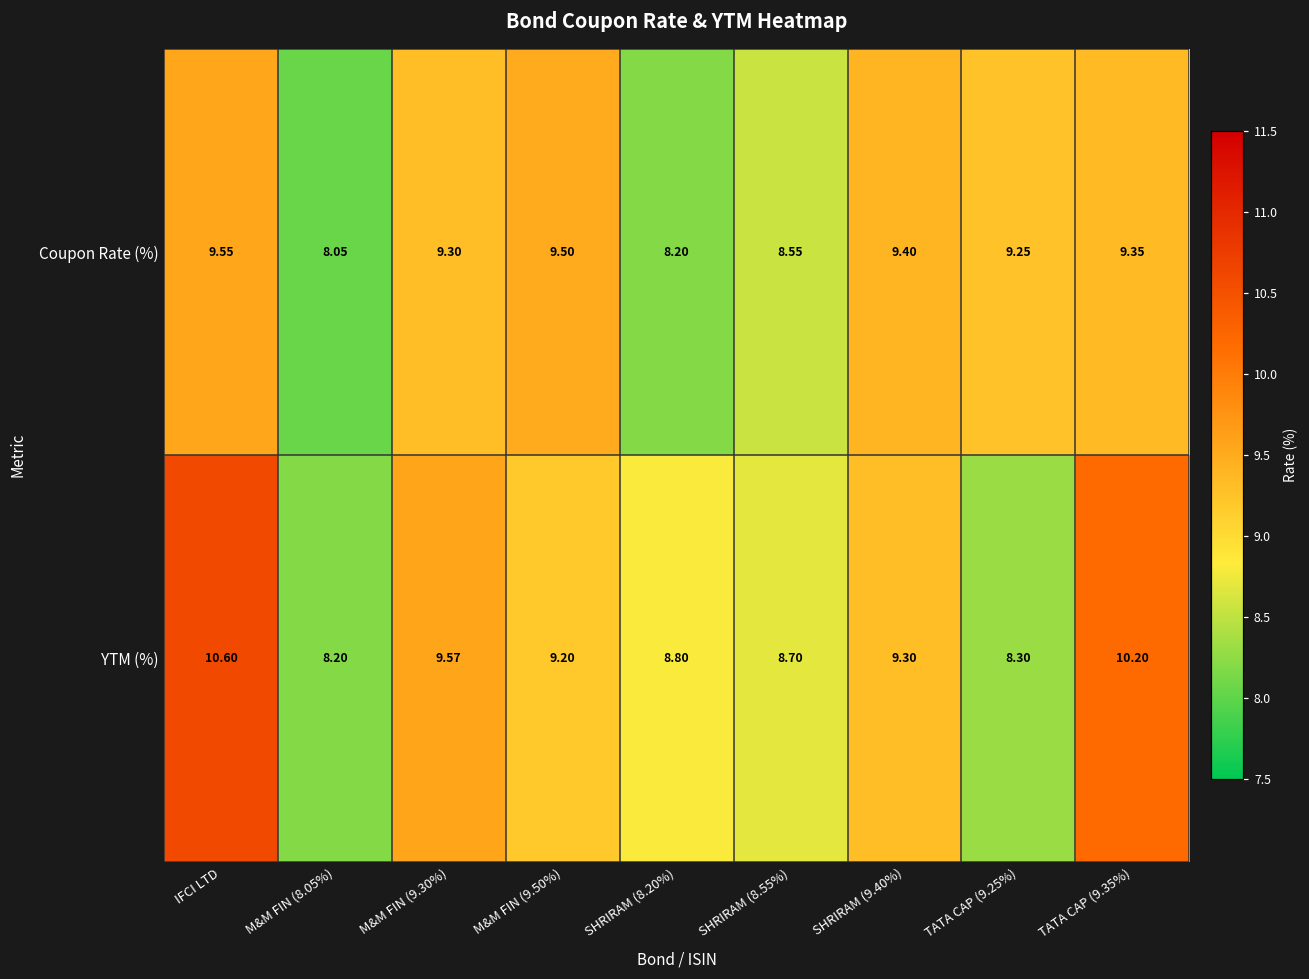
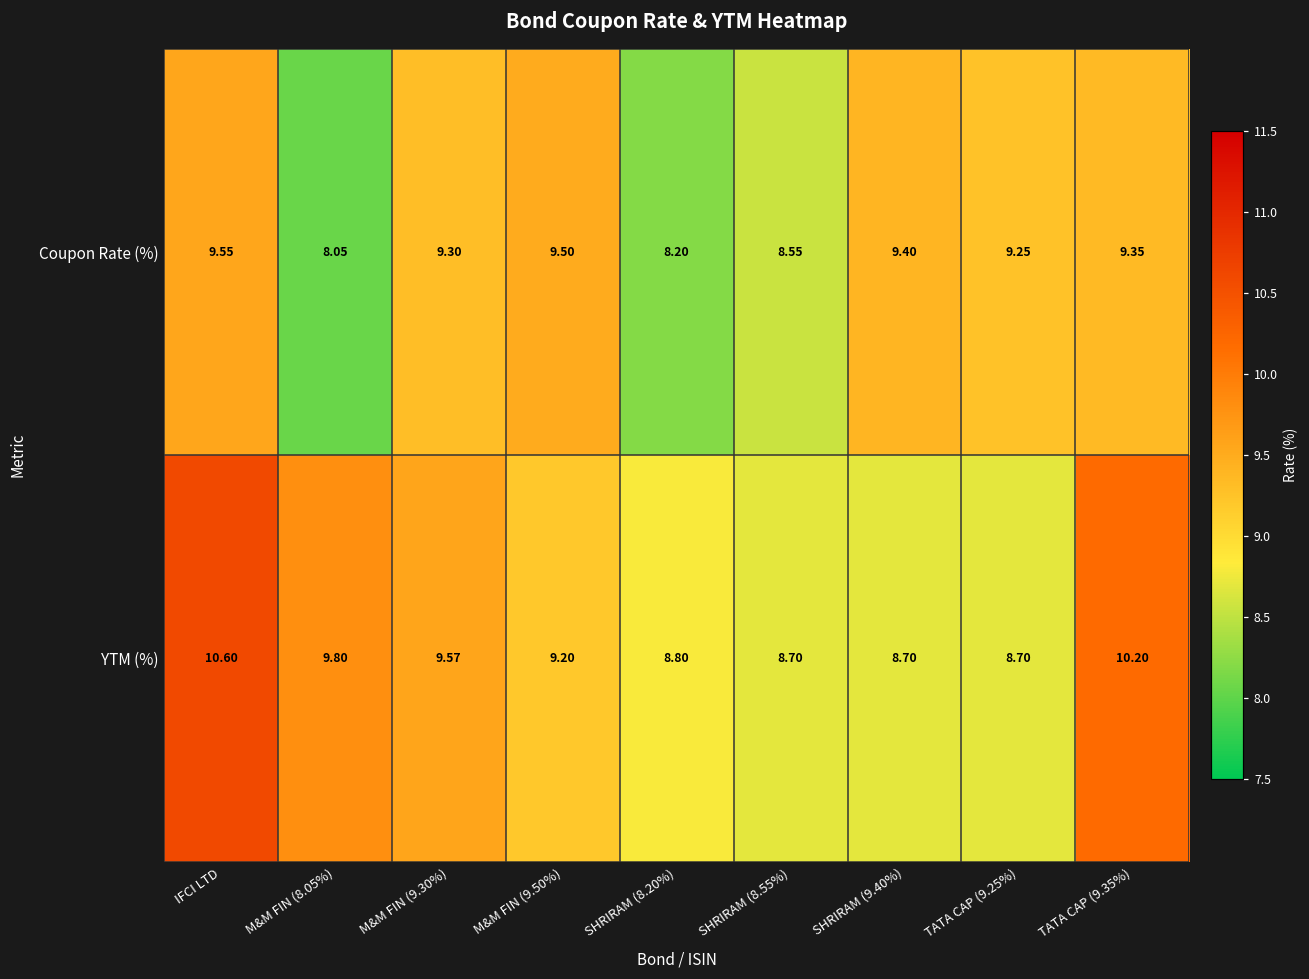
  {
    "Coupon Rate (%)": {
      "IFCI LTD": 9.55,
      "M&M FIN (8.05%)": 8.05,
      "M&M FIN (9.30%)": 9.30,
      "M&M FIN (9.50%)": 9.50,
      "SHRIRAM (8.20%)": 8.20,
      "SHRIRAM (8.55%)": 8.55,
      "SHRIRAM (9.40%)": 9.40,
      "TATA CAP (9.25%)": 9.25,
      "TATA CAP (9.35%)": 9.35
    },
    "YTM (%)": {
      "IFCI LTD": 10.60,
-     "M&M FIN (8.05%)": 8.20,
+     "M&M FIN (8.05%)": 9.80,
      "M&M FIN (9.30%)": 9.57,
      "M&M FIN (9.50%)": 9.20,
      "SHRIRAM (8.20%)": 8.80,
      "SHRIRAM (8.55%)": 8.70,
-     "SHRIRAM (9.40%)": 9.30,
-     "TATA CAP (9.25%)": 8.30,
+     "SHRIRAM (9.40%)": 8.70,
+     "TATA CAP (9.25%)": 8.70,
      "TATA CAP (9.35%)": 10.20
    }
  }
